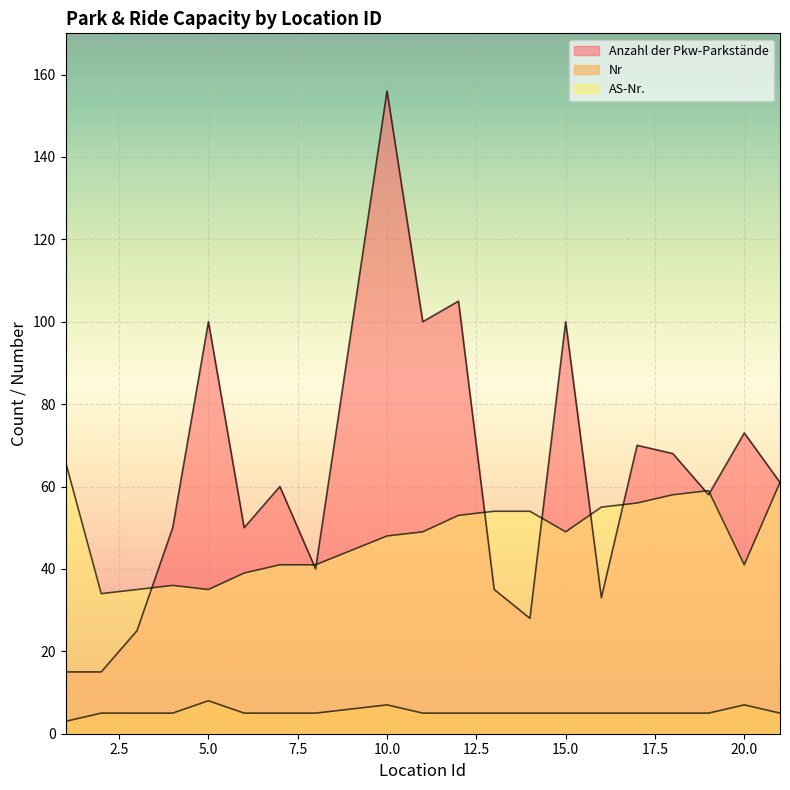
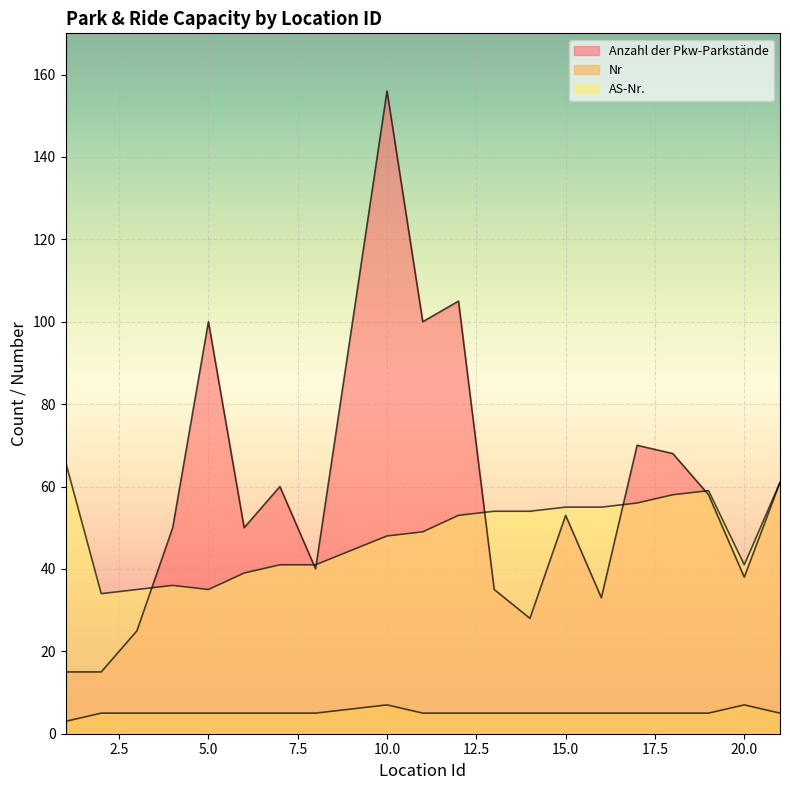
  {
    "Anzahl der Pkw-Parkstände": {
      "5.0": 100,
      "10.0": 156,
-     "15.0": 100,
-     "20.0": 73
+     "15.0": 53,
+     "20.0": 38
    },
    "Nr": {
-     "5.0": 8,
+     "5.0": 5,
      "10.0": 7,
      "15.0": 5,
      "20.0": 7
    },
    "AS-Nr.": {
      "5.0": 35,
      "10.0": 48,
-     "15.0": 49,
+     "15.0": 55,
      "20.0": 41
    }
  }
